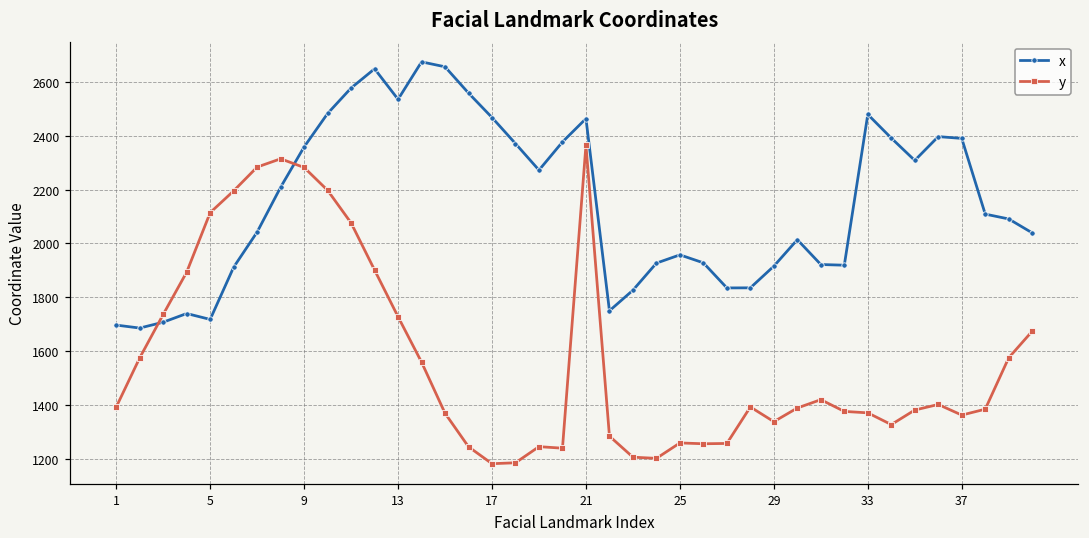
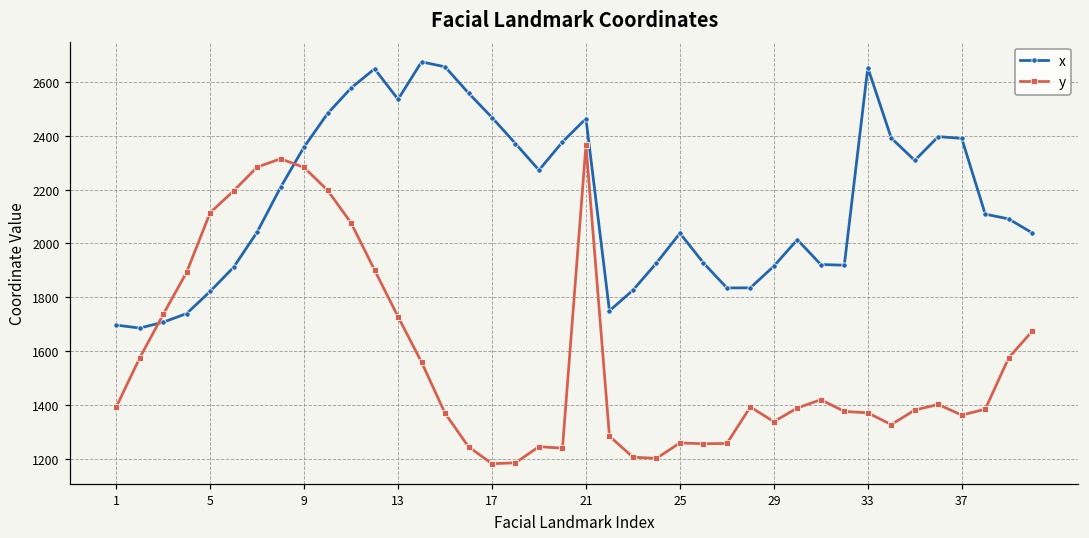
  {
    "x": {
      "1": 1700,
-     "5": 1720,
+     "5": 1820,
      "9": 2360,
      "13": 2540,
      "17": 2470,
      "21": 2460,
-     "25": 1960,
+     "25": 2040,
      "29": 1920,
-     "33": 2480,
+     "33": 2650,
      "37": 2390
    },
    "y": {
      "1": 1390,
      "5": 2110,
      "9": 2280,
      "13": 1730,
      "17": 1180,
      "21": 2370,
      "25": 1260,
      "29": 1340,
      "33": 1370,
      "37": 1360
    }
  }
